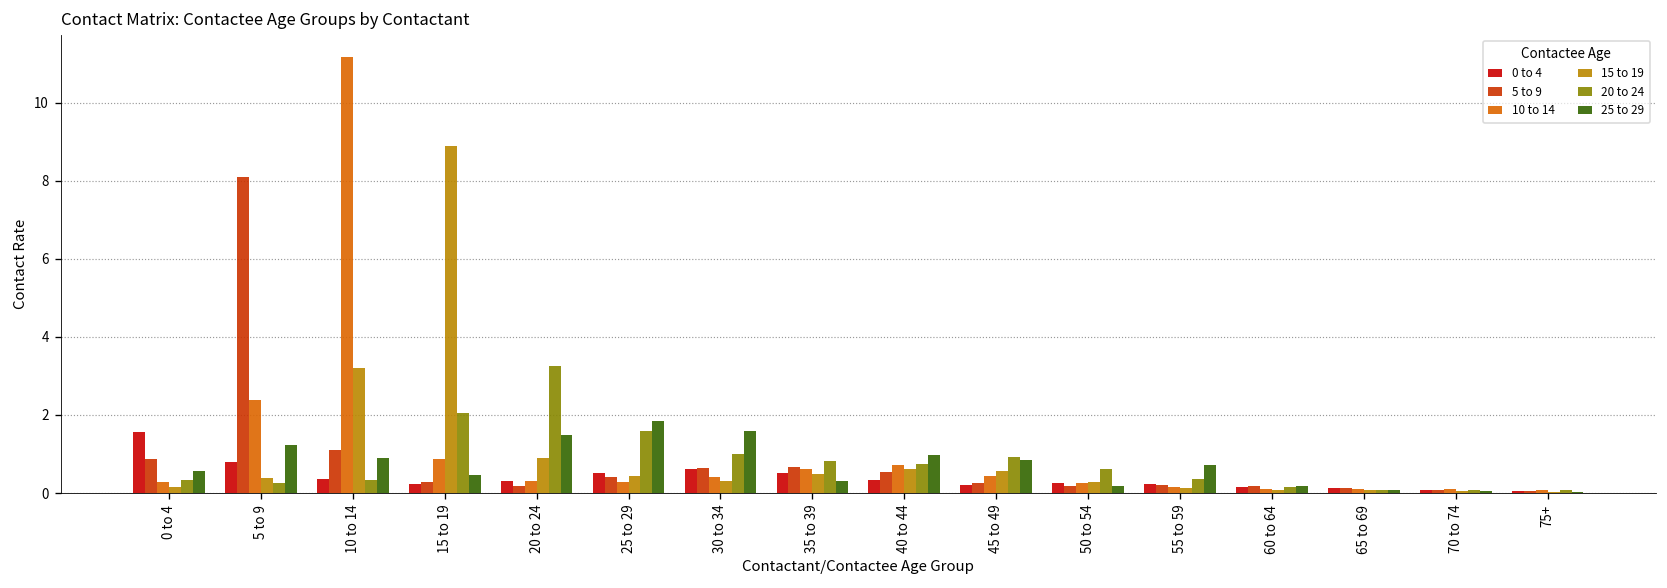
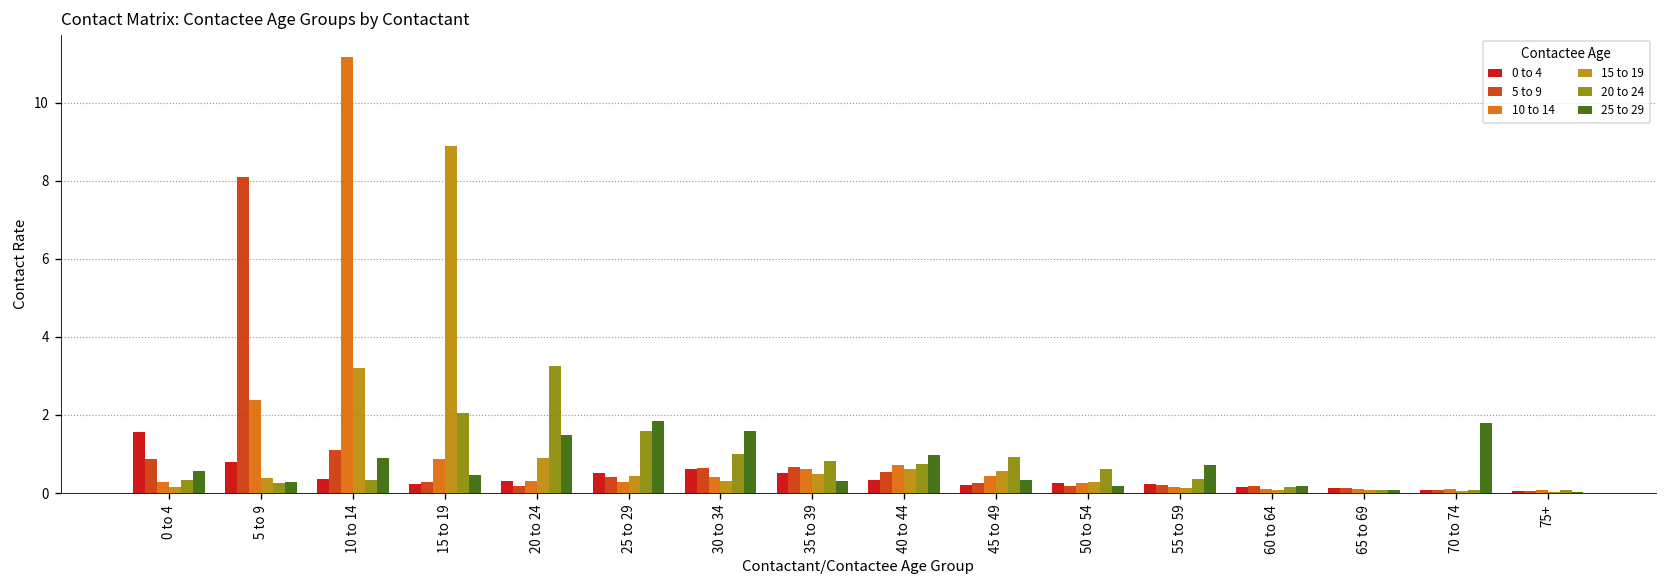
  {
    "25 to 29": {
      "0 to 4": 0.6,
-     "5 to 9": 1.2,
+     "5 to 9": 0.3,
      "10 to 14": 0.9,
      "15 to 19": 0.5,
      "20 to 24": 1.5,
      "25 to 29": 1.9,
      "30 to 34": 1.6,
      "35 to 39": 0.3,
      "40 to 44": 1.0,
-     "45 to 49": 0.8,
+     "45 to 49": 0.3,
      "50 to 54": 0.2,
      "55 to 59": 0.7,
      "60 to 64": 0.2,
-     "70 to 74": 0.0
+     "70 to 74": 1.8
    }
  }
